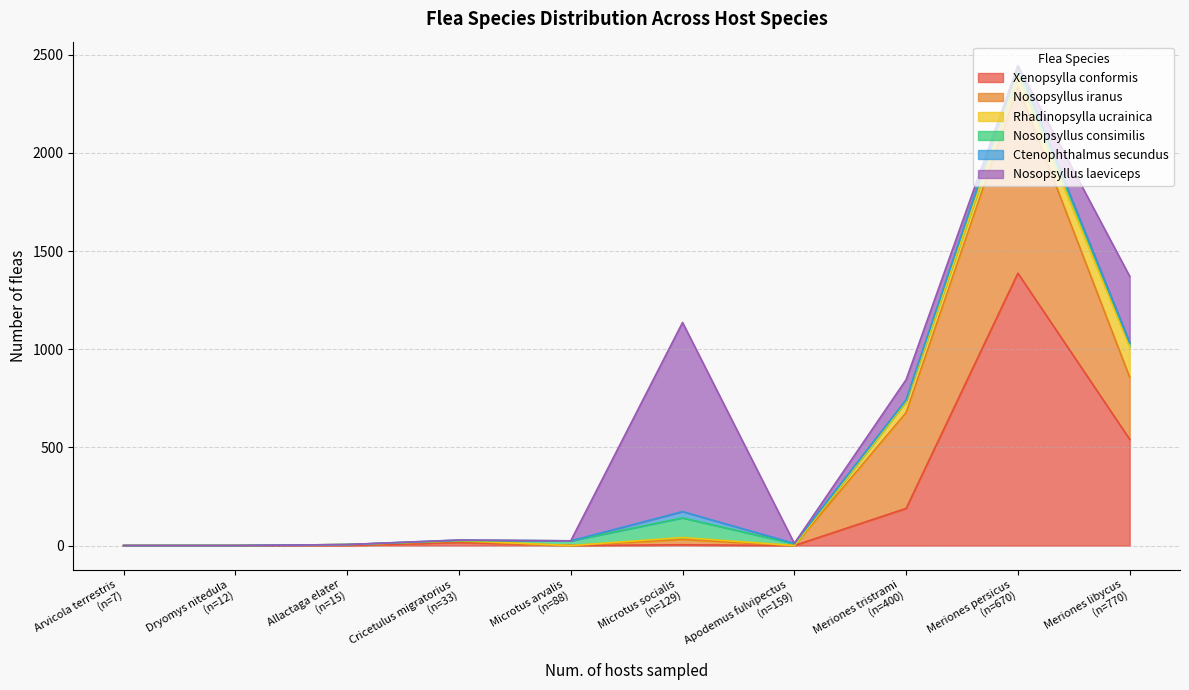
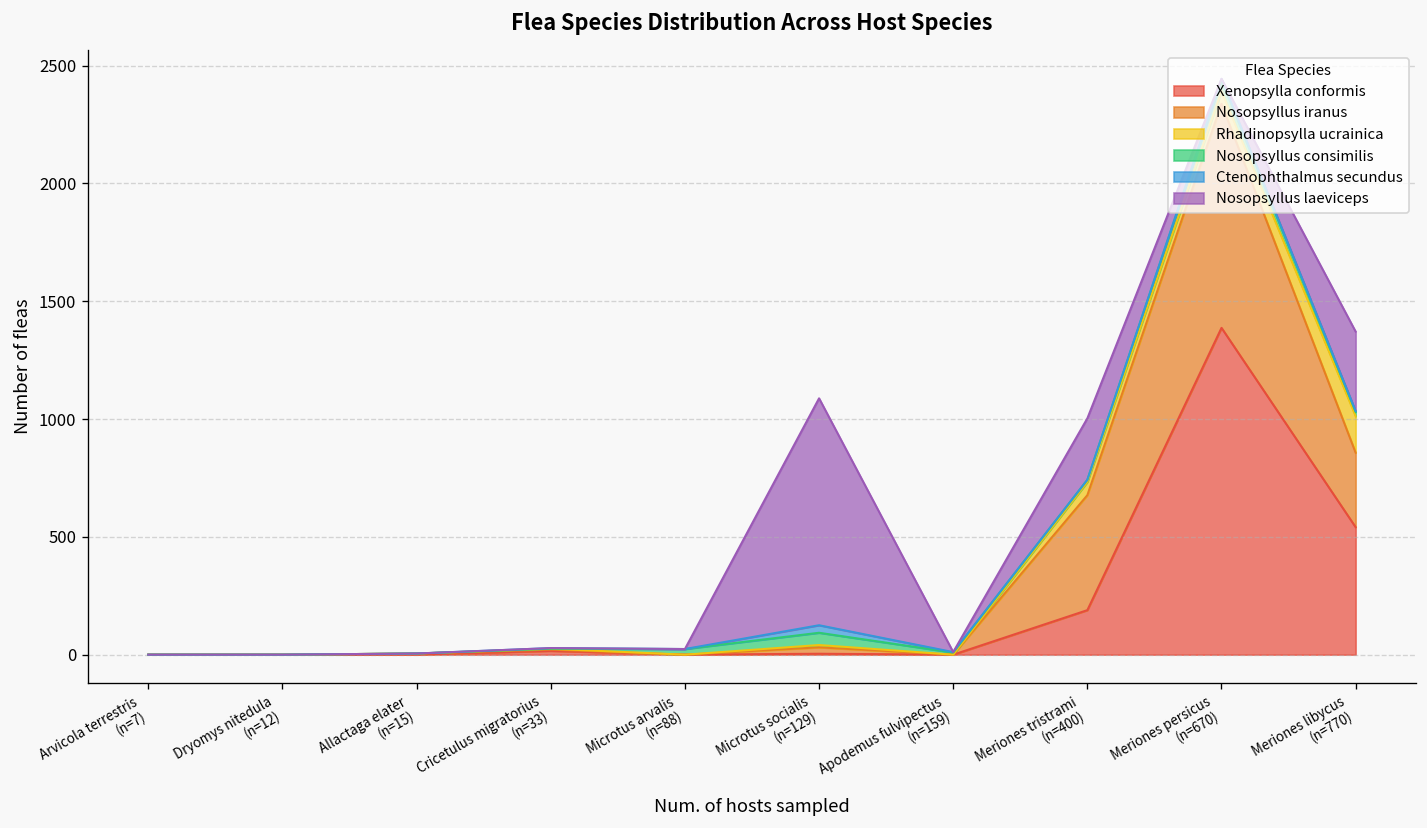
  {
    "Rhadinopsylla ucrainica": {
      "Meriones libycus (n=770)": 160
    },
    "Nosopsyllus consimilis": {
-     "Microtus socialis (n=129)": 100
+     "Microtus socialis (n=129)": 50
    },
    "Ctenophthalmus secundus": {
      "Microtus socialis (n=129)": 30
    },
    "Nosopsyllus laeviceps": {
      "Microtus socialis (n=129)": 960,
-     "Meriones tristrami (n=400)": 100,
+     "Meriones tristrami (n=400)": 260,
      "Meriones libycus (n=770)": 340
    }
  }
